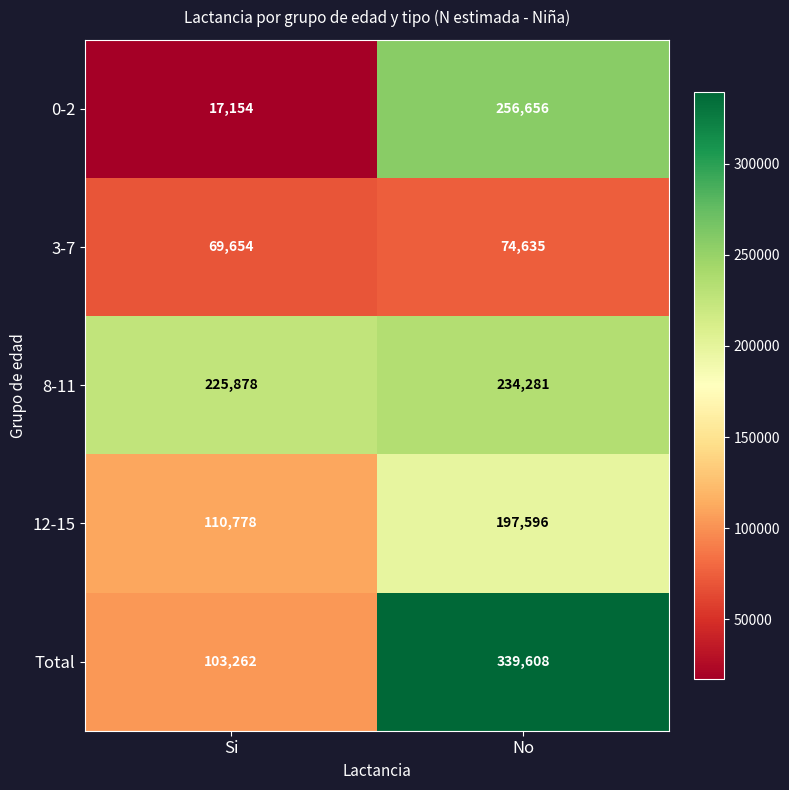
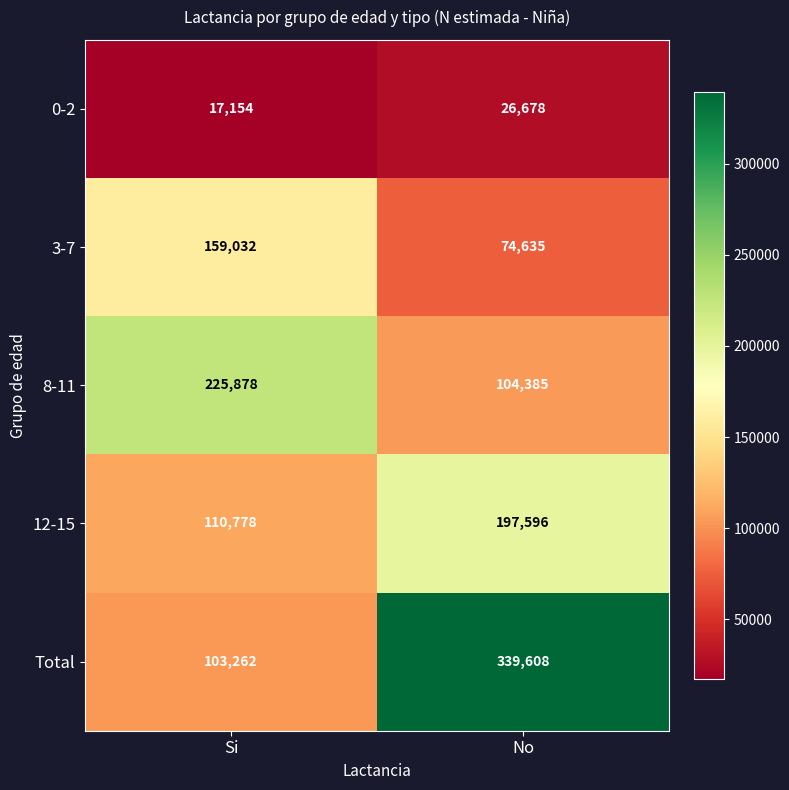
  {
    "0-2": {
      "Si": "17,154",
-     "No": "256,656"
+     "No": "26,678"
    },
    "3-7": {
-     "Si": "69,654",
+     "Si": "159,032",
      "No": "74,635"
    },
    "8-11": {
      "Si": "225,878",
-     "No": "234,281"
+     "No": "104,385"
    },
    "12-15": {
      "Si": "110,778",
      "No": "197,596"
    },
    "Total": {
      "Si": "103,262",
      "No": "339,608"
    }
  }
